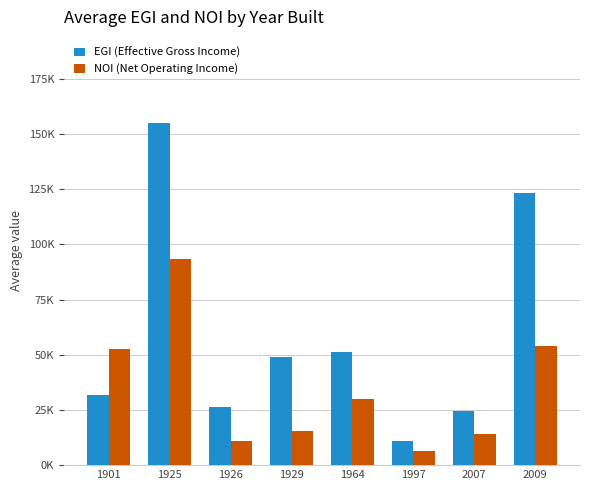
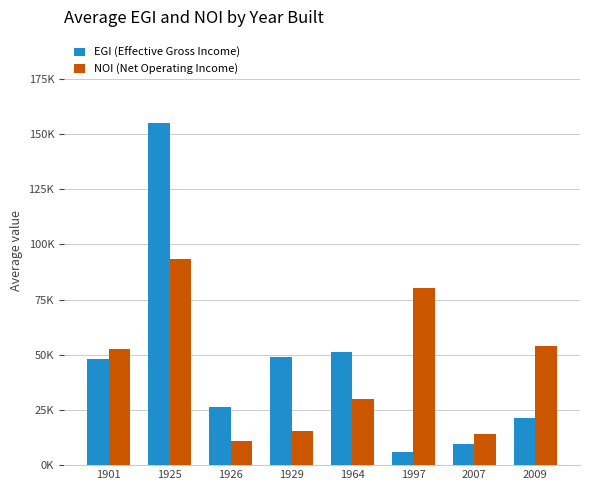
  {
    "EGI (Effective Gross Income)": {
-     "1901": 32000,
+     "1901": 48000,
      "1925": 155000,
      "1926": 26000,
      "1929": 49000,
      "1964": 51000,
-     "1997": 11000,
-     "2007": 24000,
-     "2009": 123000
+     "1997": 6000,
+     "2007": 10000,
+     "2009": 21000
    },
    "NOI (Net Operating Income)": {
      "1901": 52000,
      "1925": 93000,
      "1926": 11000,
      "1929": 15000,
      "1964": 30000,
-     "1997": 6000,
+     "1997": 80000,
      "2007": 14000,
      "2009": 54000
    }
  }
